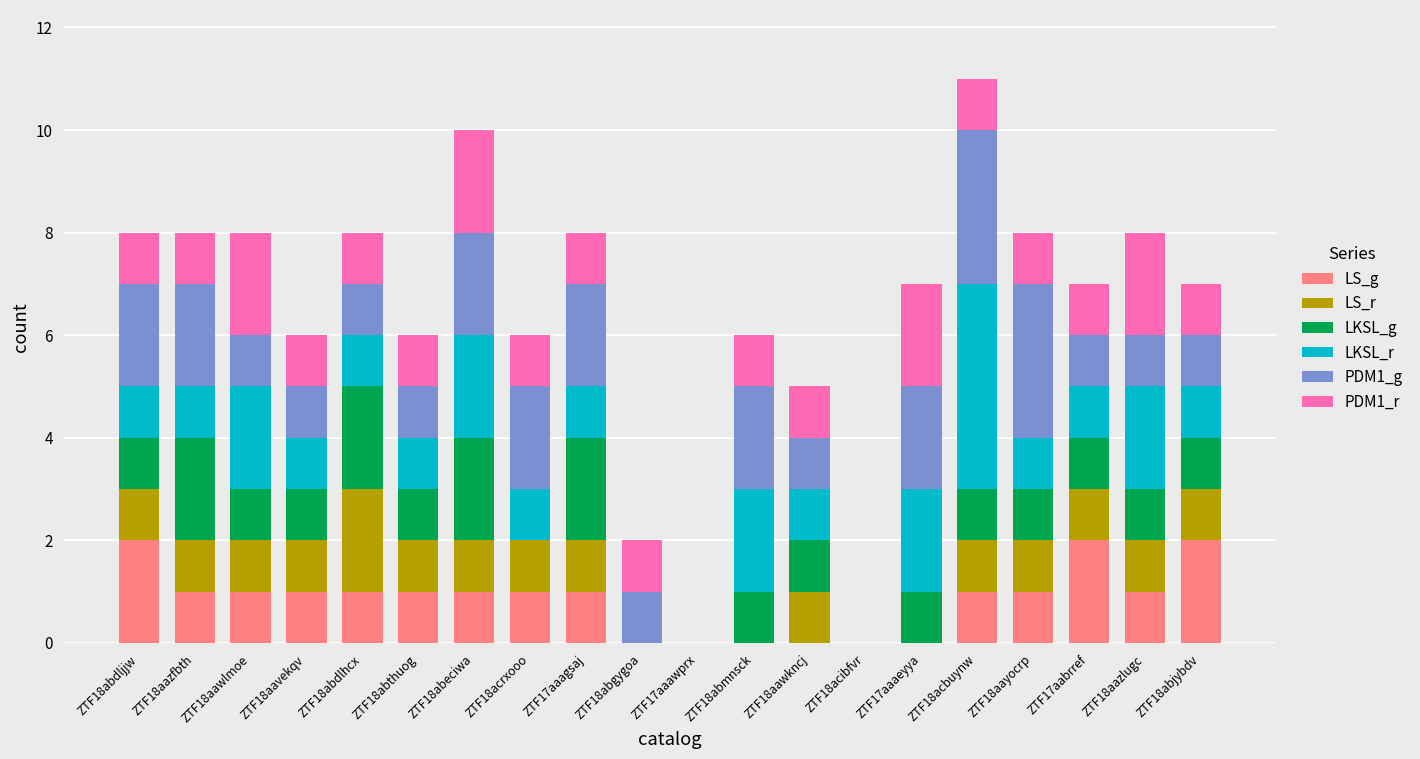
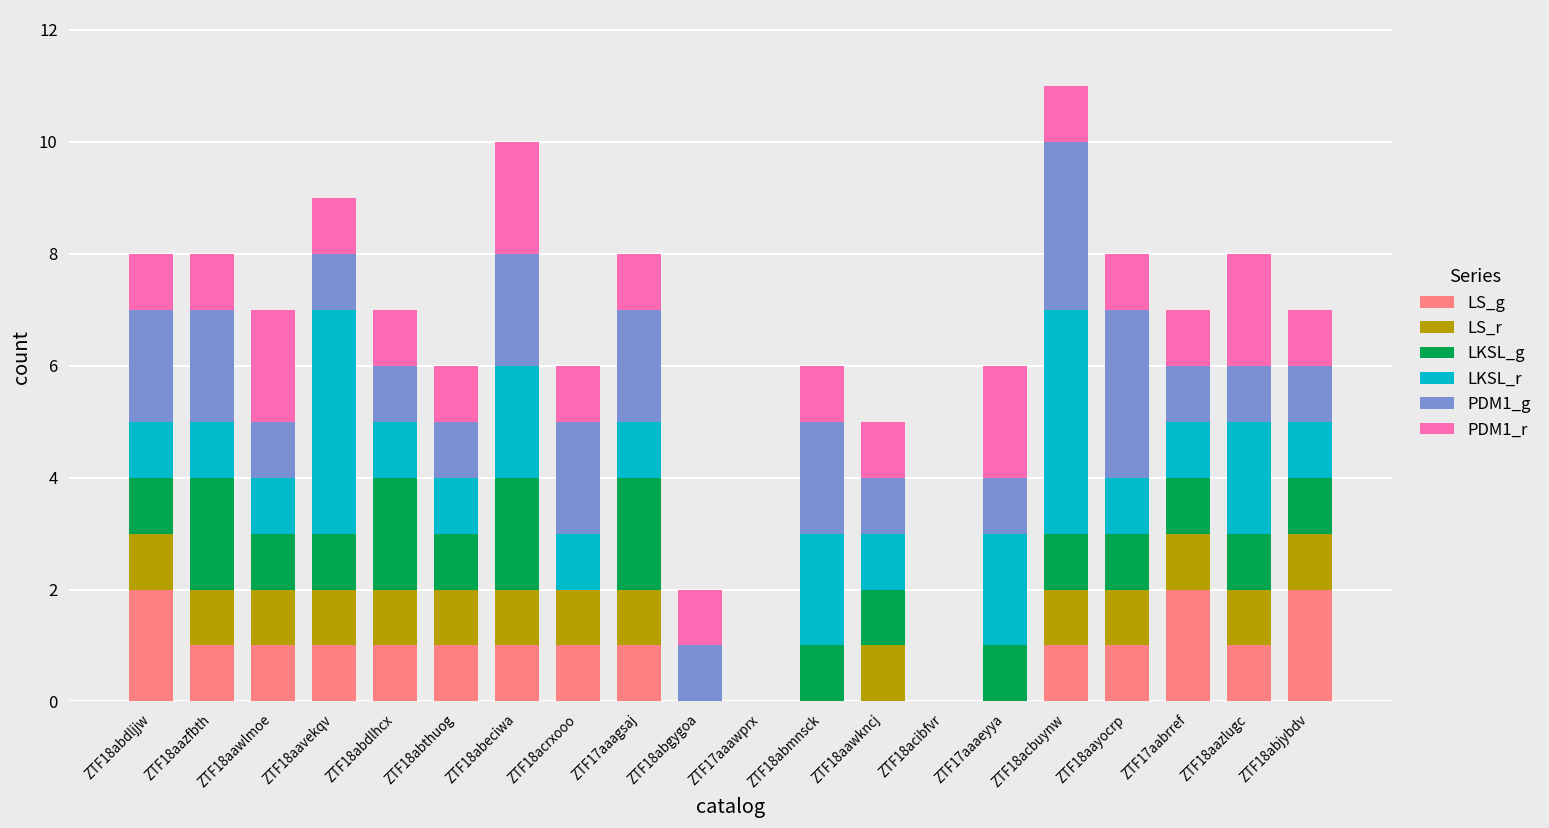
  {
    "LS_r": {
-     "ZTF18abdlhcx": 2
+     "ZTF18abdlhcx": 1
    },
    "LKSL_r": {
      "ZTF18abdljjw": 1,
      "ZTF18aazfbth": 1,
-     "ZTF18aawlmoe": 2,
-     "ZTF18aavekqv": 1,
+     "ZTF18aawlmoe": 1,
+     "ZTF18aavekqv": 4,
      "ZTF18abdlhcx": 1,
      "ZTF18abthuog": 1,
      "ZTF18abeciwa": 2,
      "ZTF18acrxooo": 1,
      "ZTF17aaagsaj": 1,
      "ZTF18abgygoa": 0,
      "ZTF17aaawprx": 0,
      "ZTF18abmnsck": 2,
      "ZTF18aawkncj": 1,
      "ZTF18acibfvr": 0,
      "ZTF17aaaeyya": 2,
      "ZTF18acbuynw": 4,
      "ZTF18aayocrp": 1,
      "ZTF17aabrref": 1,
      "ZTF18aazlugc": 2,
      "ZTF18abjybdv": 1
    },
    "PDM1_g": {
      "ZTF18abdljjw": 2,
      "ZTF18aazfbth": 2,
      "ZTF18aawlmoe": 1,
      "ZTF18aavekqv": 1,
      "ZTF18abdlhcx": 1,
      "ZTF18abthuog": 1,
      "ZTF18abeciwa": 2,
      "ZTF18acrxooo": 2,
      "ZTF17aaagsaj": 2,
      "ZTF18abgygoa": 1,
      "ZTF17aaawprx": 0,
      "ZTF18abmnsck": 2,
      "ZTF18aawkncj": 1,
      "ZTF18acibfvr": 0,
-     "ZTF17aaaeyya": 2,
+     "ZTF17aaaeyya": 1,
      "ZTF18acbuynw": 3,
      "ZTF18aayocrp": 3,
      "ZTF17aabrref": 1,
      "ZTF18aazlugc": 1,
      "ZTF18abjybdv": 1
    }
  }
